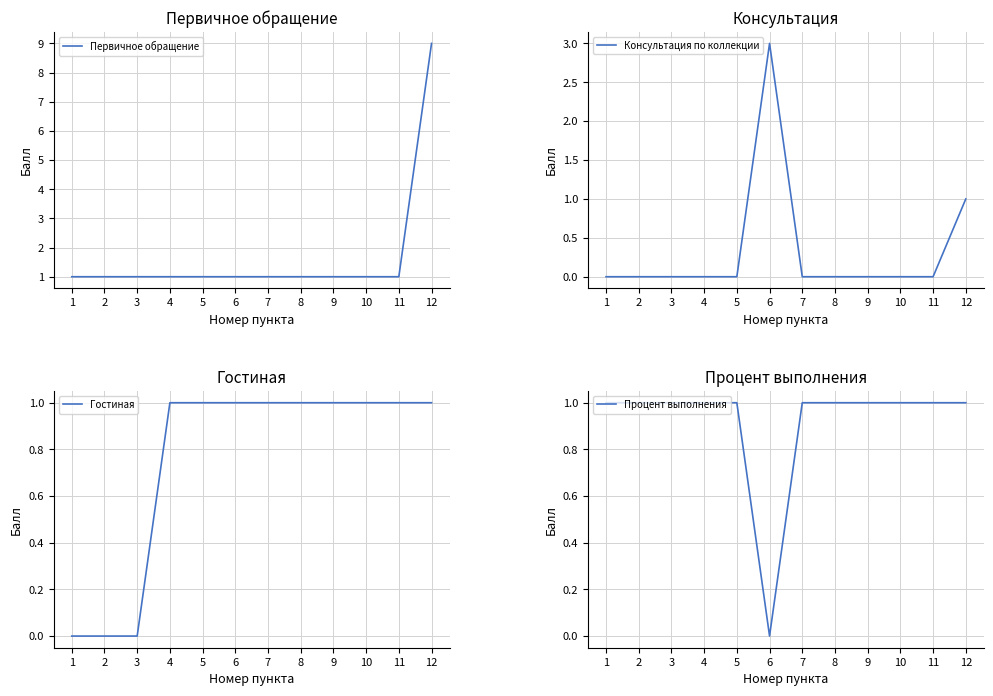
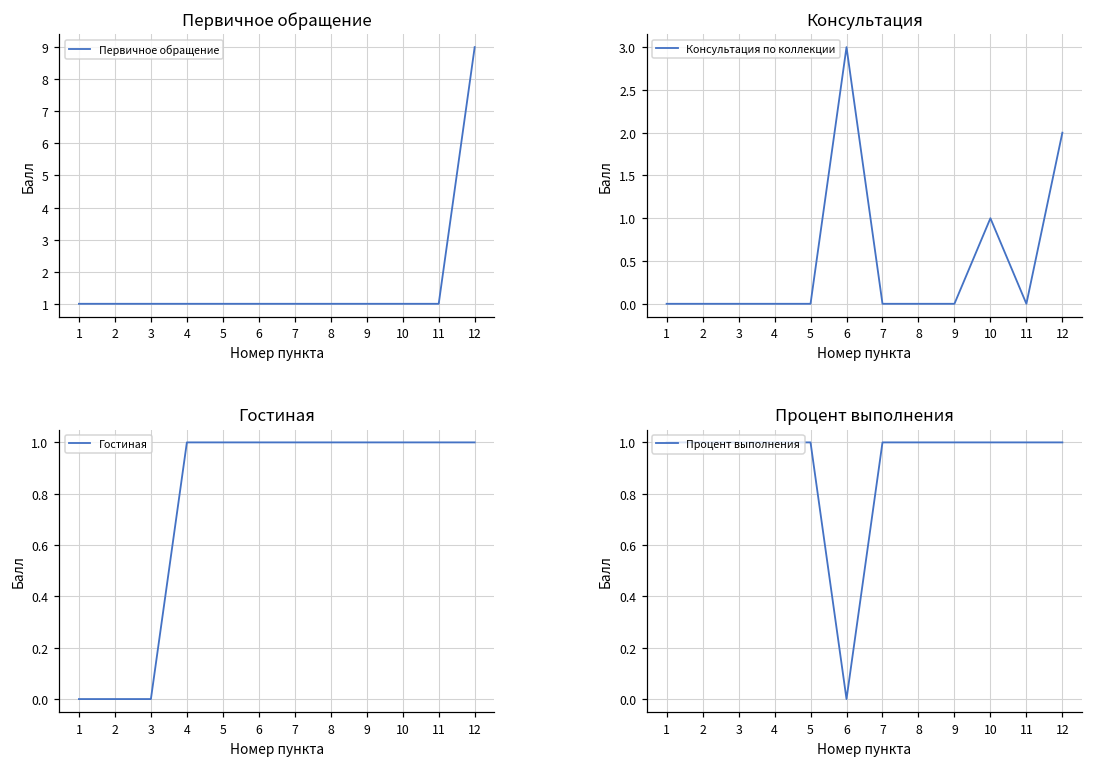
  {
    "Первичное обращение": {
      "1": 1.0,
      "2": 1.0,
      "3": 1.0,
      "4": 1.0,
      "5": 1.0,
      "6": 1.0,
      "7": 1.0,
      "8": 1.0,
      "9": 1.0,
      "10": 1.0,
      "11": 1.0,
      "12": 9.0
    },
    "Консультация": {
      "1": 0,
      "2": 0,
      "3": 0,
      "4": 0,
      "5": 0,
      "6": 3,
      "7": 0,
      "8": 0,
      "9": 0,
-     "10": 0,
+     "10": 1,
      "11": 0,
-     "12": 1
+     "12": 2
    },
    "Гостиная": {
      "1": 0.00,
      "2": 0.00,
      "3": 0.00,
      "4": 1.00,
      "5": 1.00,
      "6": 1.00,
      "7": 1.00,
      "8": 1.00,
      "9": 1.00,
      "10": 1.00,
      "11": 1.00,
      "12": 1.00
    },
    "Процент выполнения": {
      "5": 1.00,
      "6": 0.00,
      "7": 1.00,
      "8": 1.00,
      "9": 1.00,
      "10": 1.00,
      "11": 1.00,
      "12": 1.00
    }
  }
